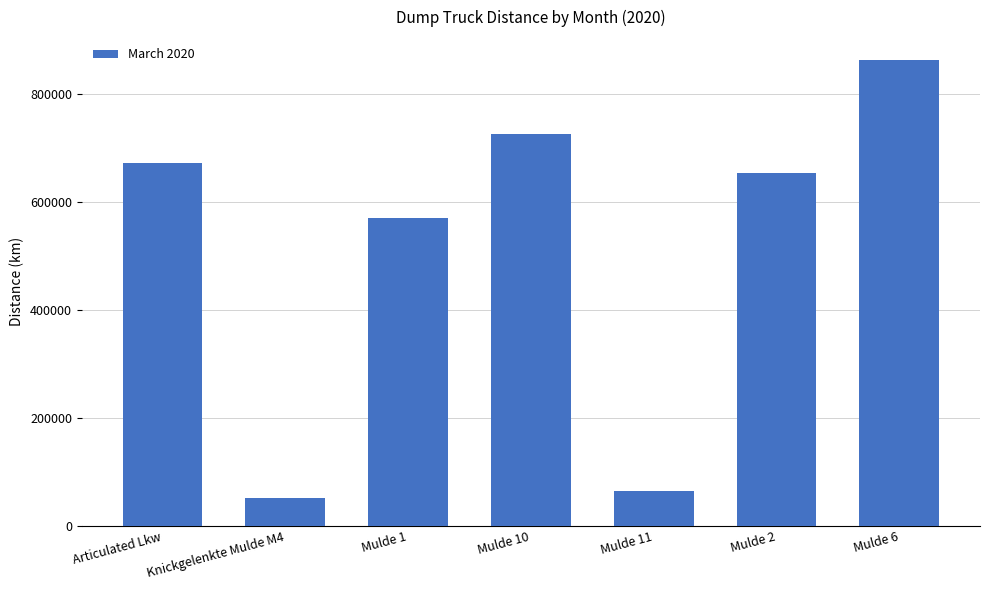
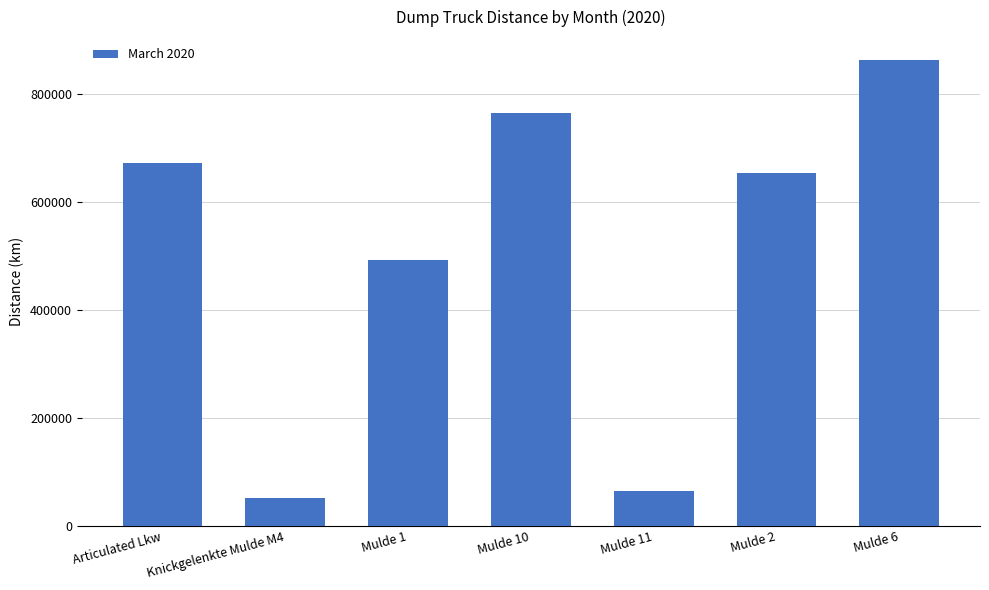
  {
    "Articulated Lkw": 670000,
    "Knickgelenkte Mulde M4": 50000,
-   "Mulde 1": 570000,
-   "Mulde 10": 730000,
+   "Mulde 1": 490000,
+   "Mulde 10": 770000,
    "Mulde 11": 60000,
    "Mulde 2": 650000,
    "Mulde 6": 860000
  }
